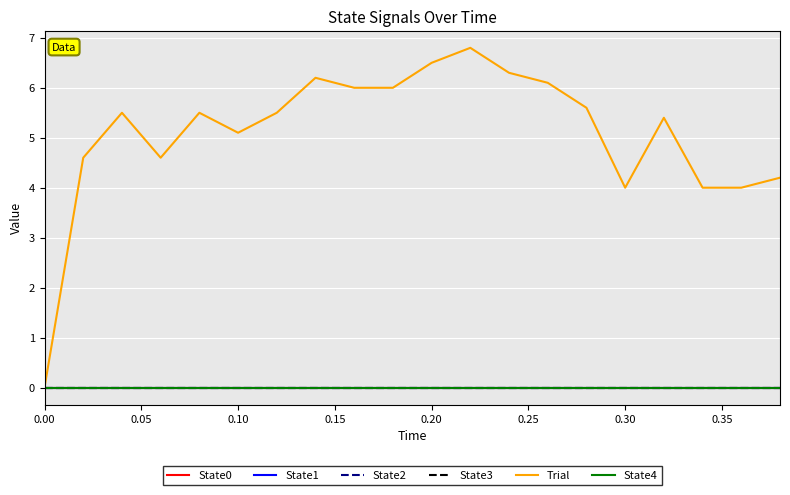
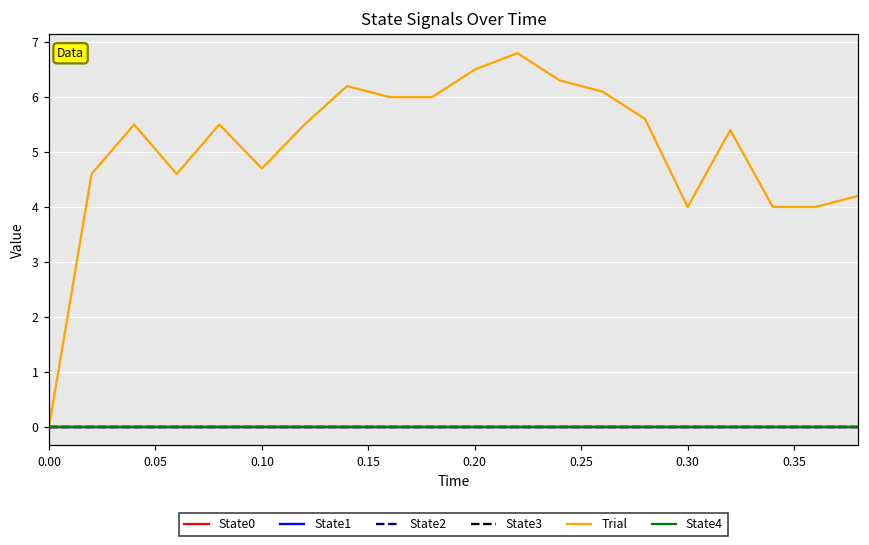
  {
    "State4": {
      "0.10": 0.0,
      "0.20": 0.0,
      "0.30": 0.0
    },
    "Trial": {
-     "0.10": 5.1,
+     "0.10": 4.7,
      "0.20": 6.5,
      "0.30": 4.0
    }
  }
